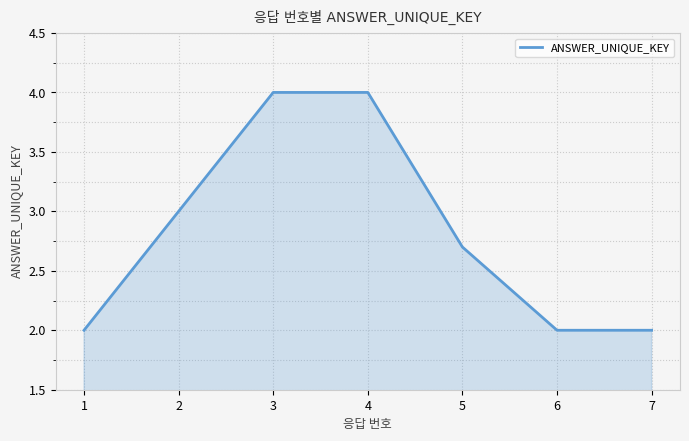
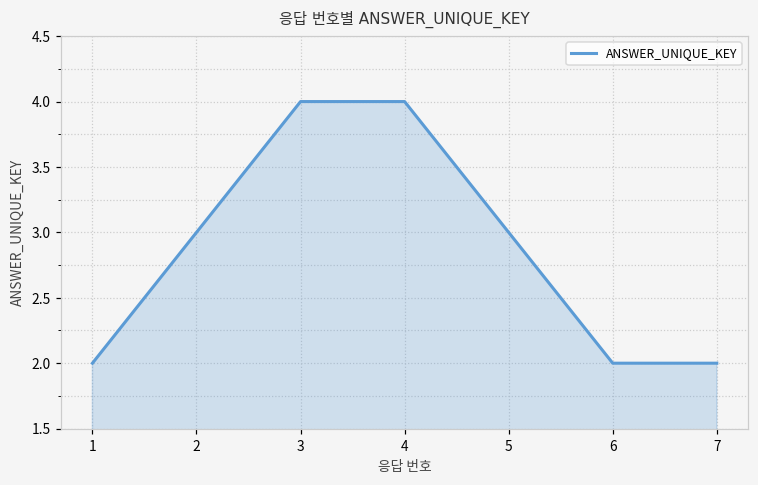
  {
    "1": 2.0,
    "2": 3.0,
    "3": 4.0,
    "4": 4.0,
-   "5": 2.7,
+   "5": 3.0,
    "6": 2.0,
    "7": 2.0
  }
